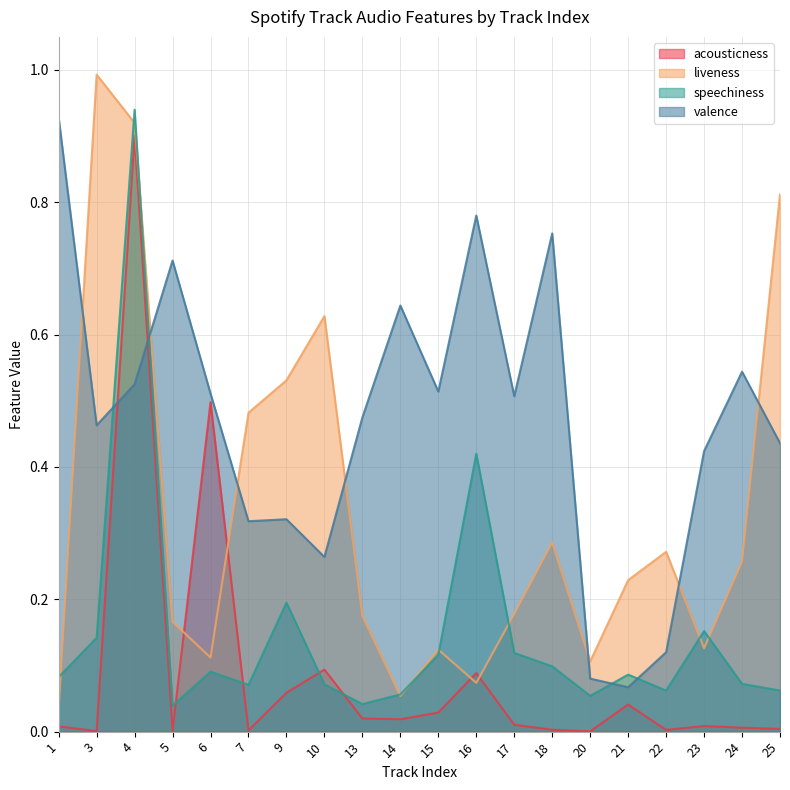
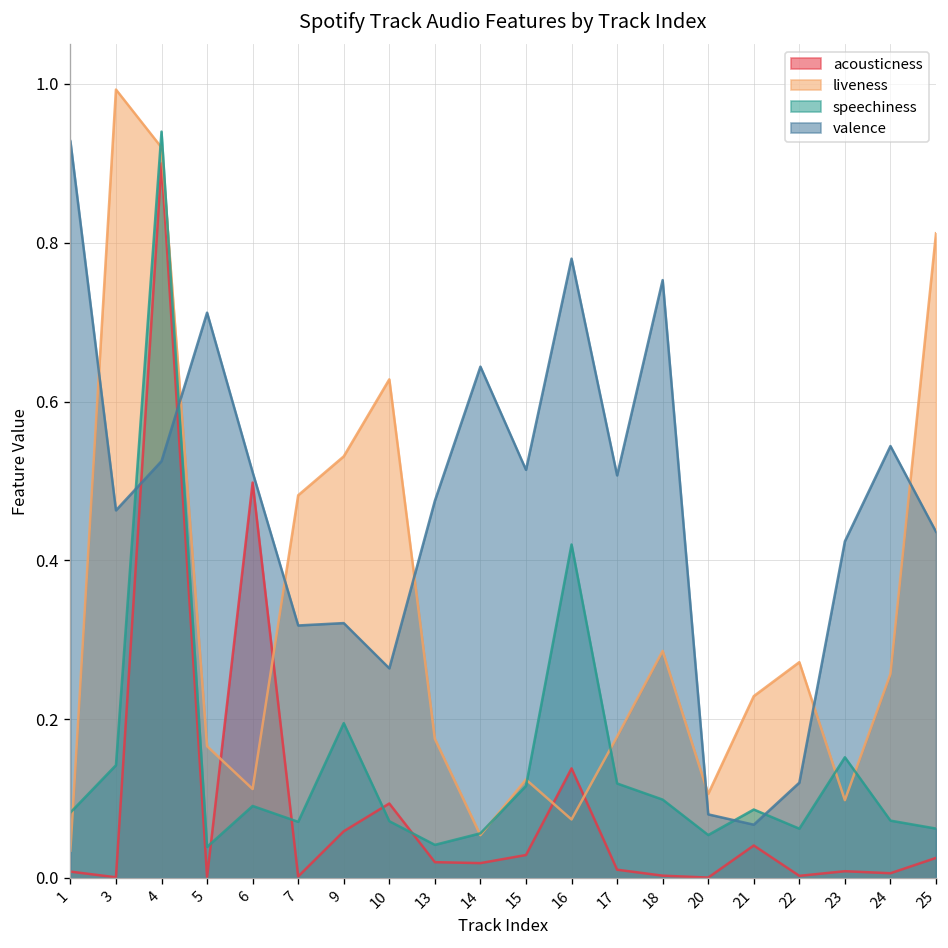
  {
    "acousticness": {
      "1": 0.01,
      "3": 0.00,
      "4": 0.90,
      "5": 0.00,
      "6": 0.50,
      "7": 0.00,
      "9": 0.06,
      "10": 0.09,
      "13": 0.02,
      "14": 0.02,
      "15": 0.03,
-     "16": 0.09,
+     "16": 0.14,
      "17": 0.01,
      "18": 0.00,
      "20": 0.00,
      "21": 0.04,
      "22": 0.00,
      "23": 0.01,
      "24": 0.01,
-     "25": 0.00
+     "25": 0.03
    },
    "liveness": {
      "1": 0.03,
      "3": 0.99,
      "4": 0.92,
      "5": 0.17,
      "6": 0.11,
      "7": 0.48,
      "9": 0.53,
      "10": 0.63,
      "13": 0.18,
      "15": 0.12,
      "16": 0.07,
      "17": 0.18,
      "18": 0.29,
      "20": 0.11,
      "21": 0.23,
      "22": 0.27,
-     "23": 0.13,
+     "23": 0.10,
      "24": 0.26,
      "25": 0.81
    }
  }
